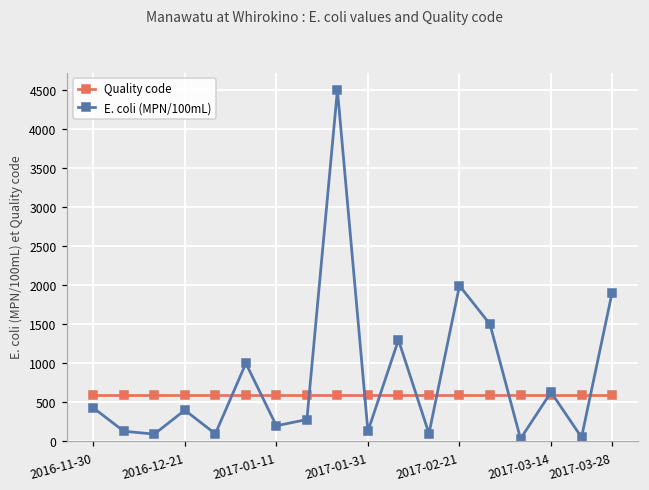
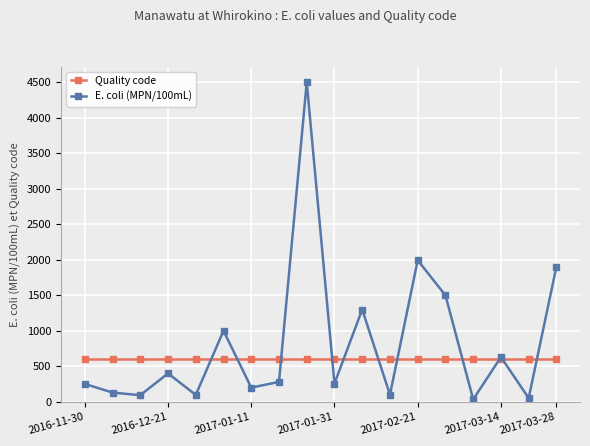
  {
    "Quality code": {
      "2016-11-30": 600,
      "2016-12-21": 600,
      "2017-01-11": 600,
      "2017-01-31": 600,
      "2017-02-21": 600,
      "2017-03-28": 600
    },
    "E. coli (MPN/100mL)": {
-     "2016-11-30": 400,
+     "2016-11-30": 300,
      "2016-12-21": 400,
      "2017-01-11": 200,
-     "2017-01-31": 100,
+     "2017-01-31": 300,
      "2017-02-21": 2000,
      "2017-03-28": 1900
    }
  }
